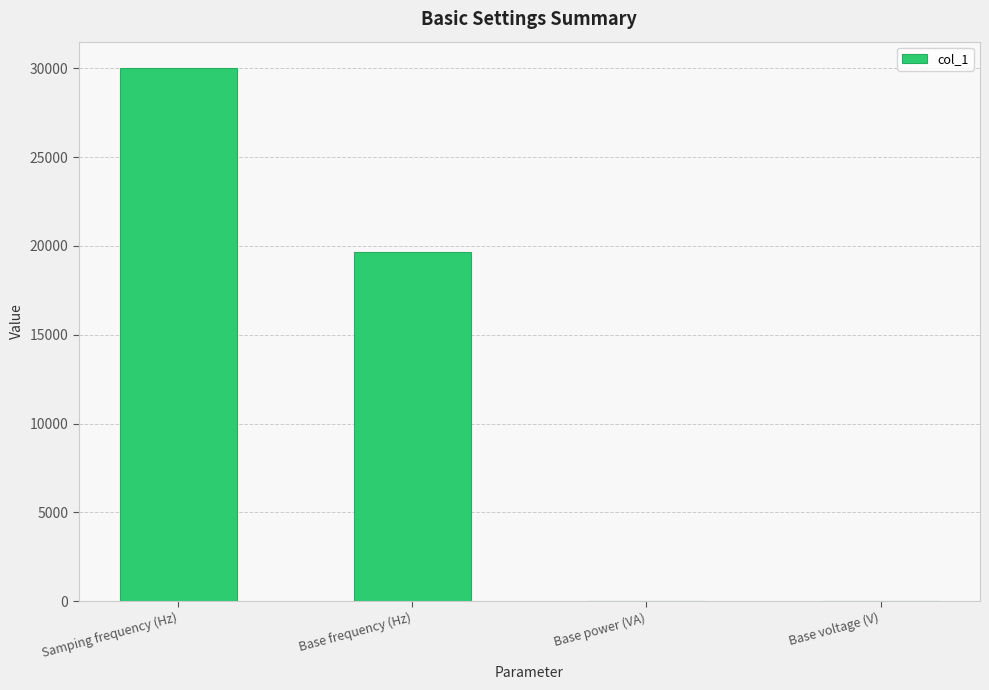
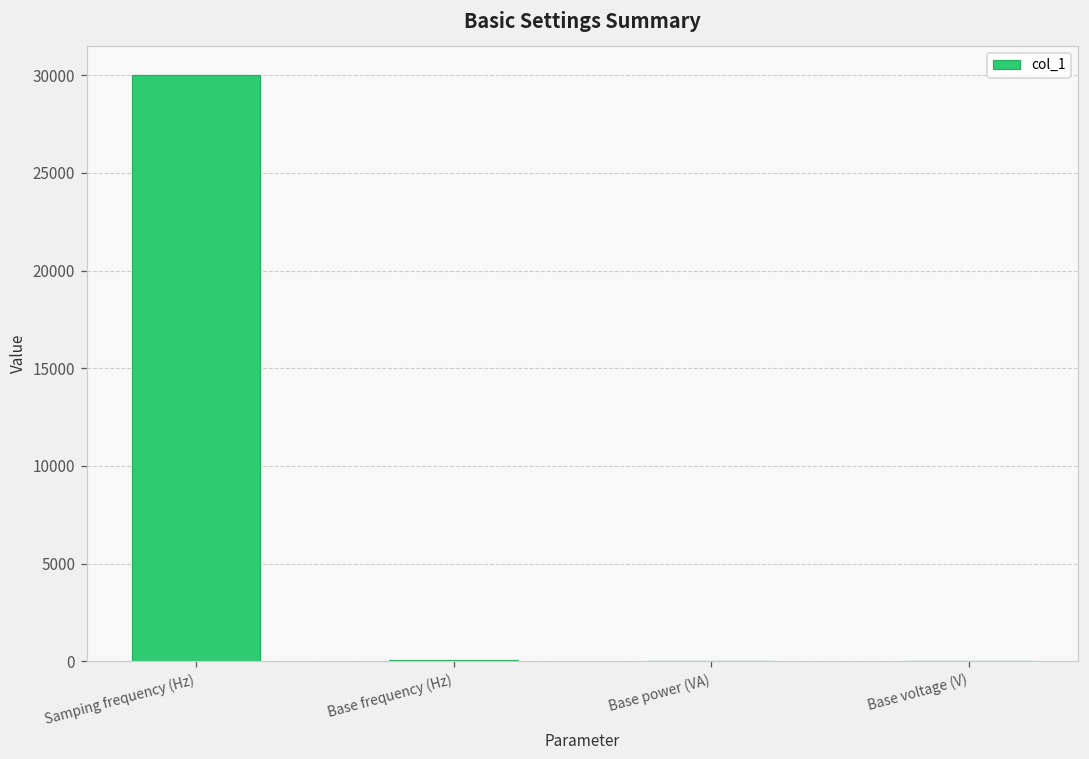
  {
    "Samping frequency (Hz)": 30000,
-   "Base frequency (Hz)": 19600
+   "Base frequency (Hz)": 100
  }
